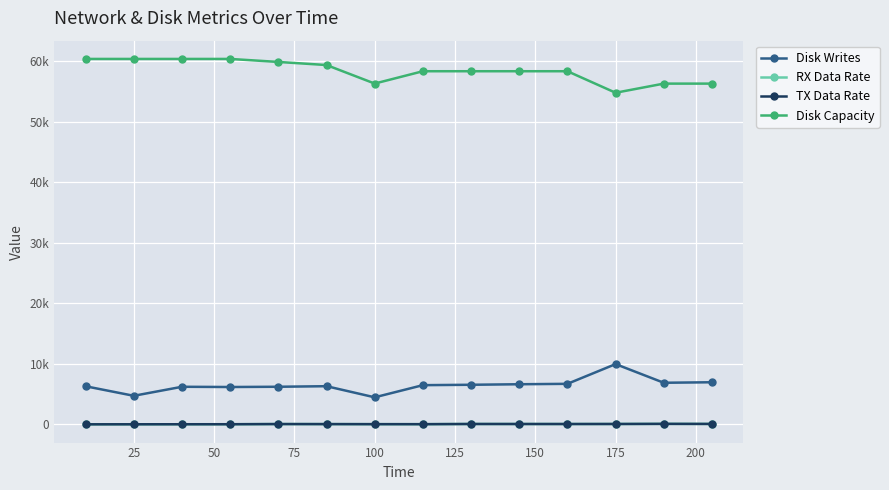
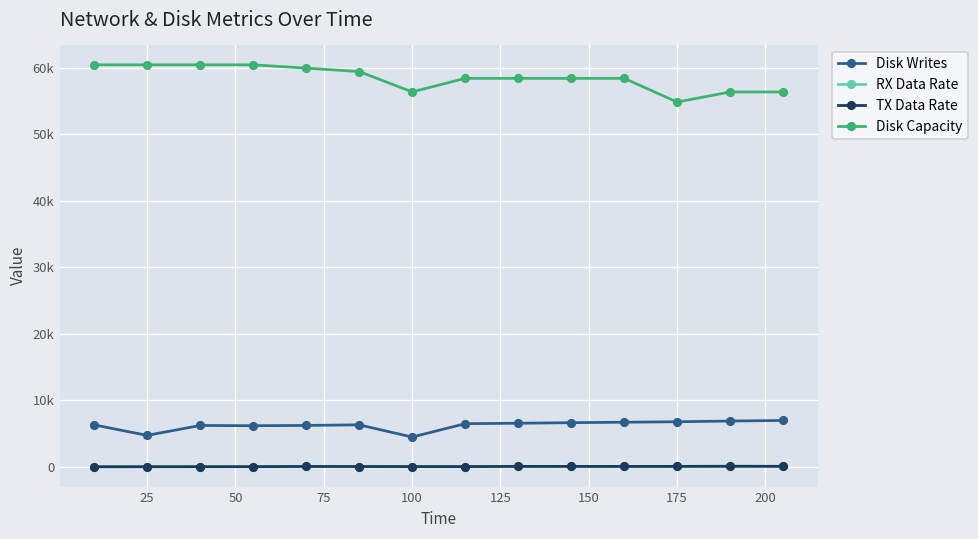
  {
    "Disk Writes": {
      "25": 5000,
      "100": 4000,
-     "175": 10000
+     "175": 7000
    },
    "TX Data Rate": {
      "25": 0,
      "100": 0,
      "175": 0
    },
    "Disk Capacity": {
      "25": 60000,
      "100": 56000,
      "175": 55000
    }
  }
